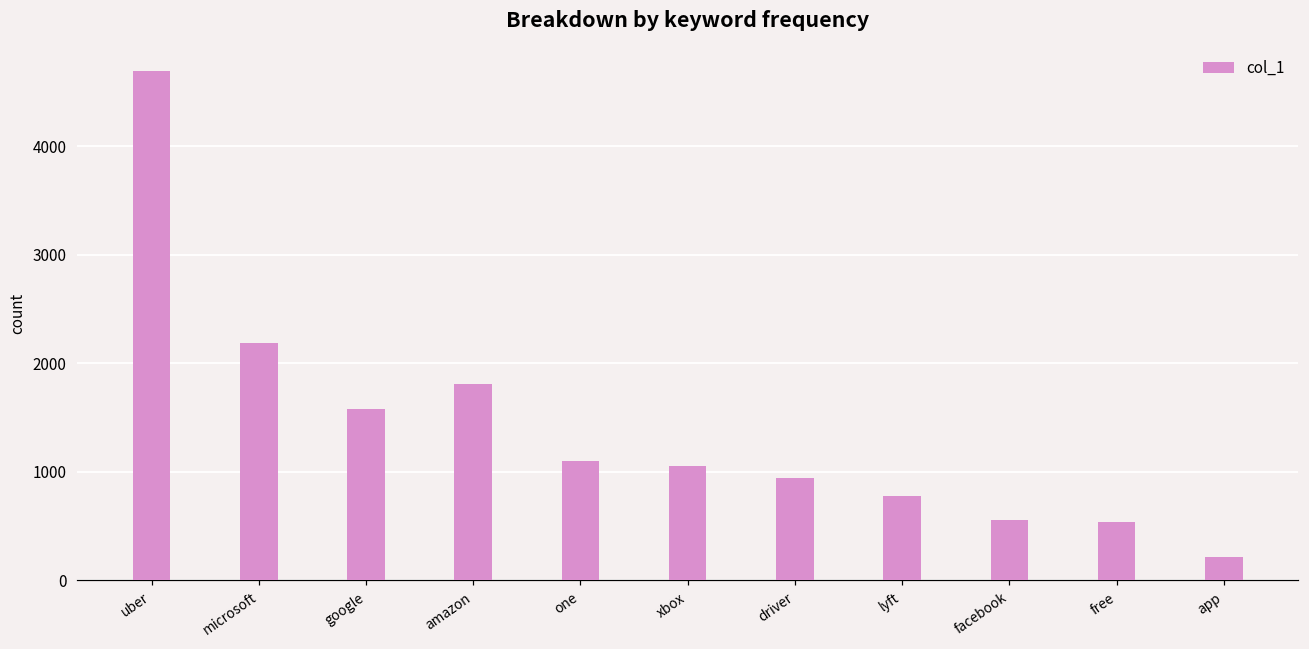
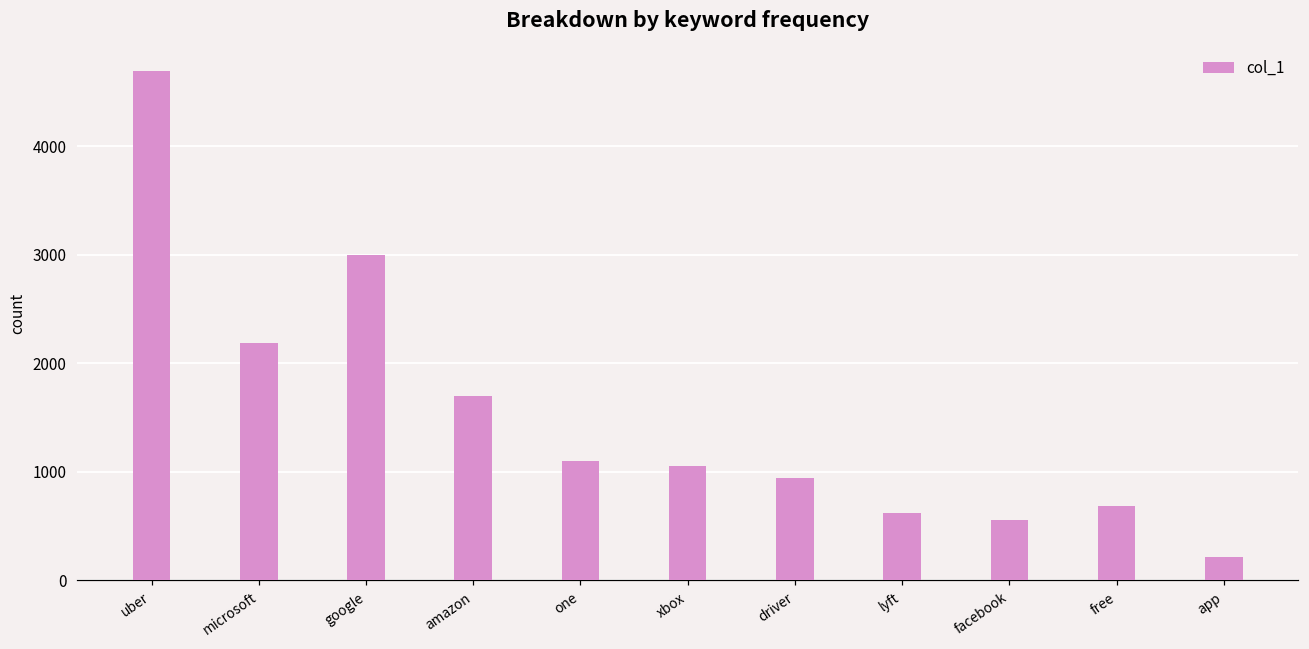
  {
    "uber": 4700,
    "microsoft": 2200,
-   "google": 1600,
-   "amazon": 1800,
+   "google": 3000,
+   "amazon": 1700,
    "one": 1100,
    "xbox": 1100,
    "driver": 900,
-   "lyft": 800,
+   "lyft": 600,
    "facebook": 600,
-   "free": 500,
+   "free": 700,
    "app": 200
  }
